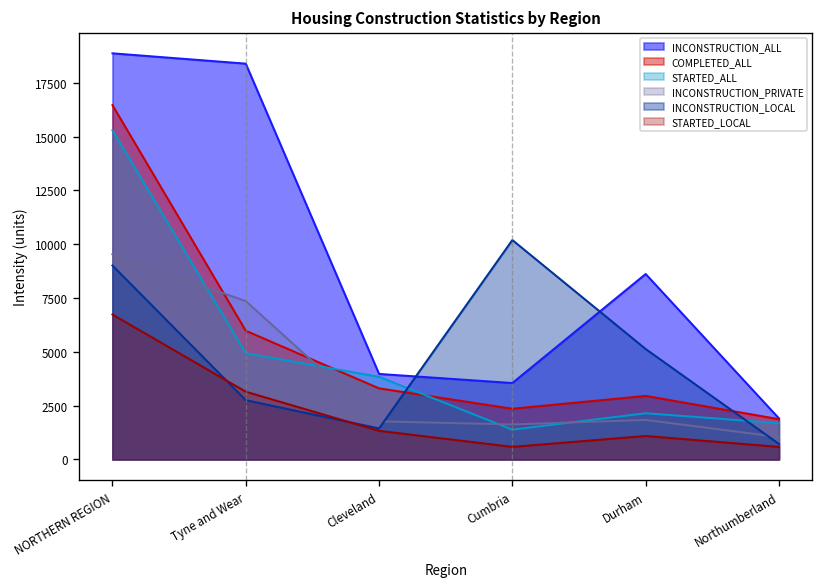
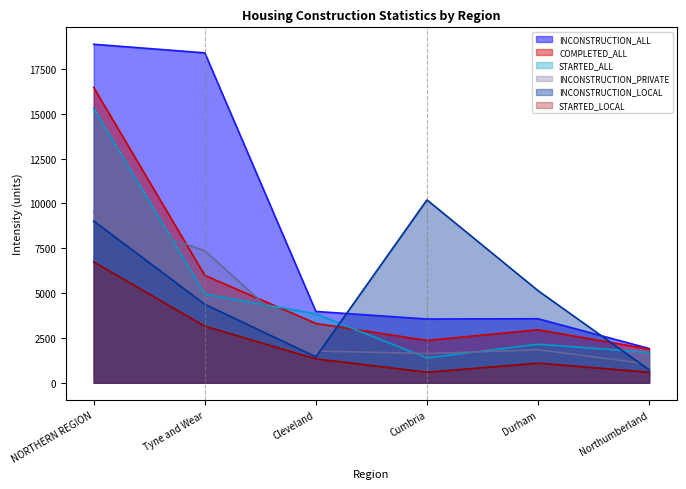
  {
    "INCONSTRUCTION_ALL": {
      "NORTHERN REGION": 18900,
      "Tyne and Wear": 18400,
      "Cumbria": 3600,
-     "Durham": 8600
+     "Durham": 3600
    },
    "STARTED_ALL": {
      "NORTHERN REGION": 15300,
      "Tyne and Wear": 4900,
      "Cumbria": 1400,
      "Durham": 2100,
      "Northumberland": 1700
    },
    "INCONSTRUCTION_PRIVATE": {
      "NORTHERN REGION": 9500,
      "Tyne and Wear": 7400,
      "Cleveland": 1800,
      "Cumbria": 1600,
      "Durham": 1800,
      "Northumberland": 1000
    },
    "INCONSTRUCTION_LOCAL": {
      "NORTHERN REGION": 9000,
-     "Tyne and Wear": 2800,
+     "Tyne and Wear": 4400,
      "Cumbria": 10200,
      "Durham": 5100
    }
  }
